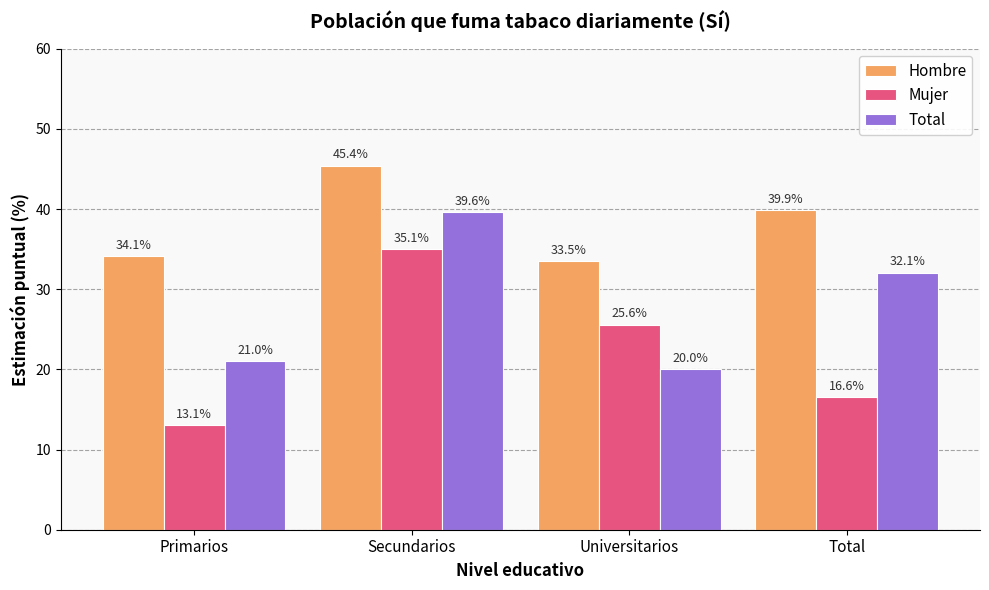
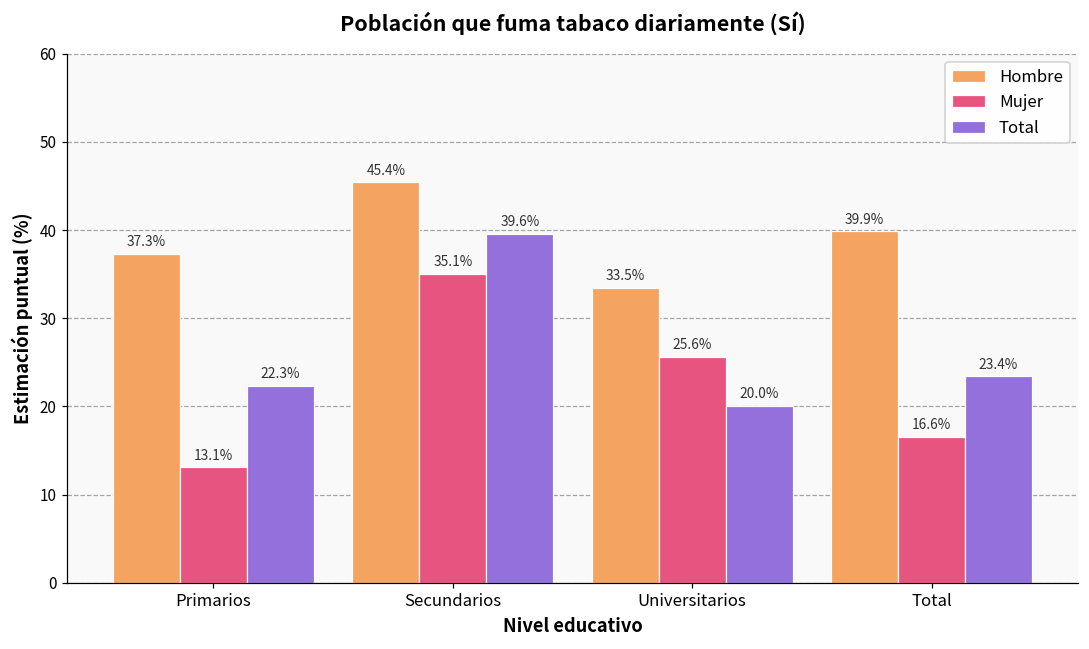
  {
    "Hombre": {
-     "Primarios": "34.1%",
+     "Primarios": "37.3%",
      "Secundarios": "45.4%",
      "Universitarios": "33.5%",
      "Total": "39.9%"
    },
    "Mujer": {
      "Primarios": "13.1%",
      "Secundarios": "35.1%",
      "Universitarios": "25.6%",
      "Total": "16.6%"
    },
    "Total": {
-     "Primarios": "21.0%",
+     "Primarios": "22.3%",
      "Secundarios": "39.6%",
      "Universitarios": "20.0%",
-     "Total": "32.1%"
+     "Total": "23.4%"
    }
  }
